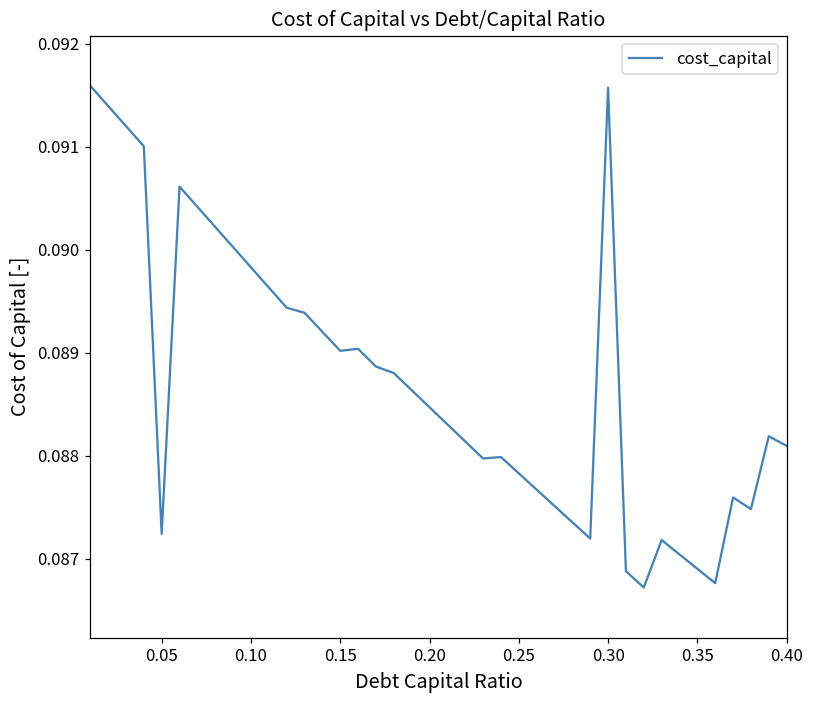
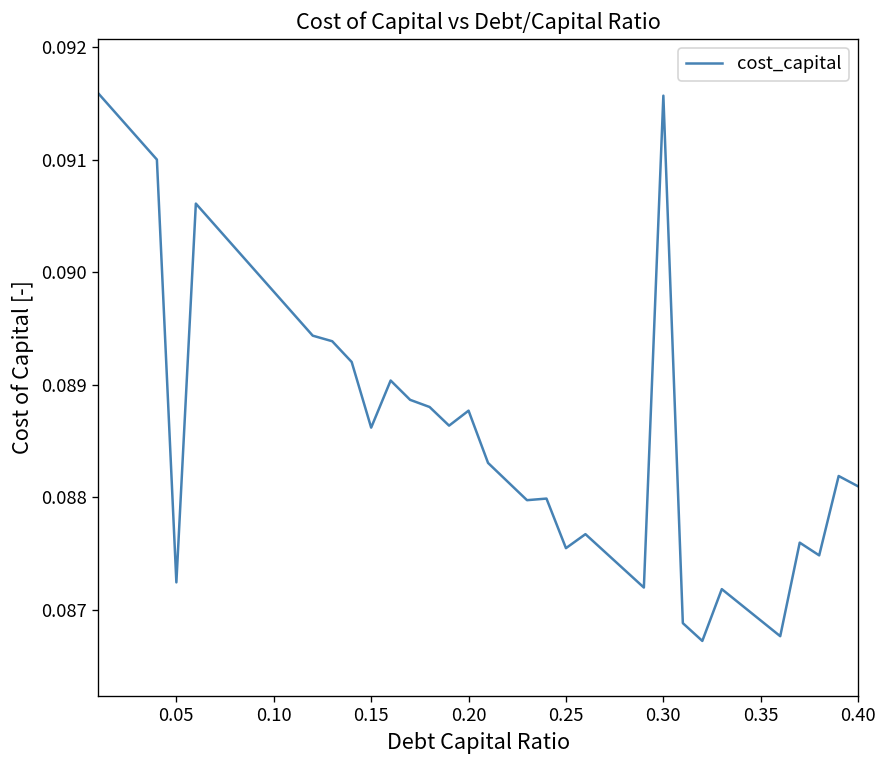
  {
    "0.05": 0.0872,
    "0.10": 0.0898,
-   "0.15": 0.0890,
-   "0.20": 0.0885,
-   "0.25": 0.0878,
+   "0.15": 0.0886,
+   "0.20": 0.0888,
+   "0.25": 0.0875,
    "0.30": 0.0916,
    "0.35": 0.0869,
    "0.40": 0.0881
  }
